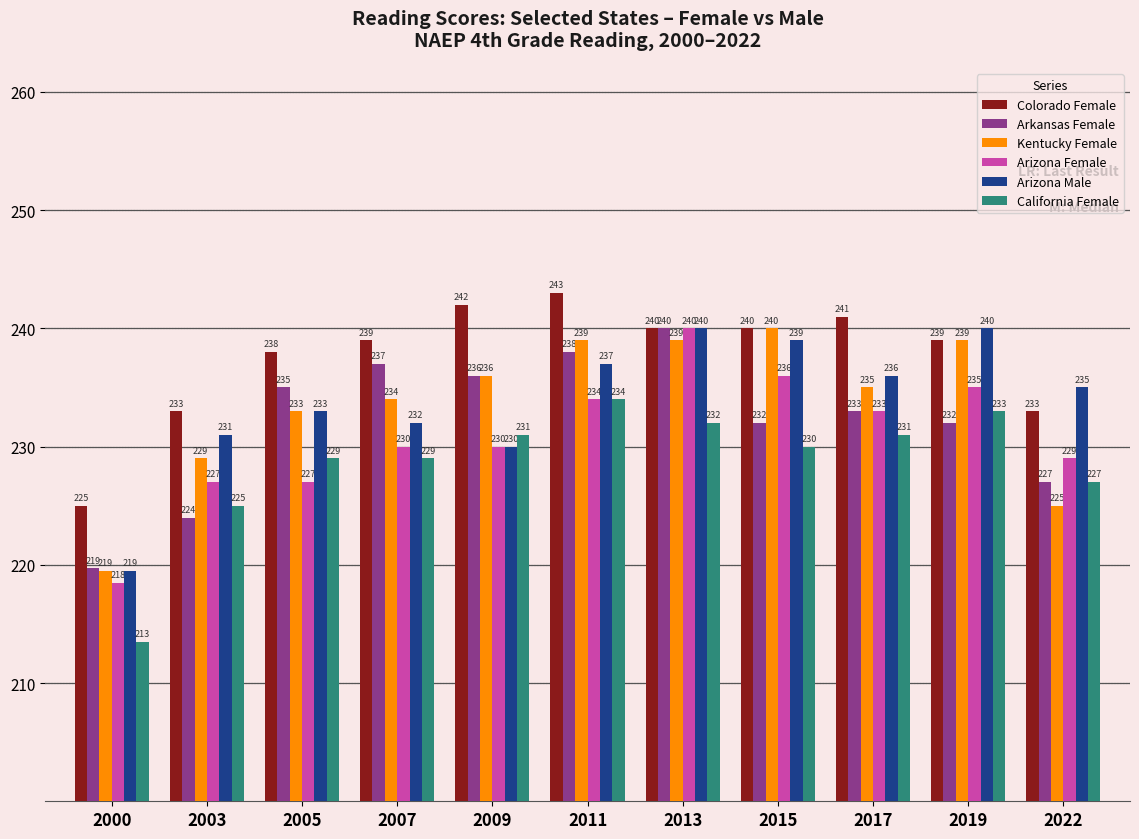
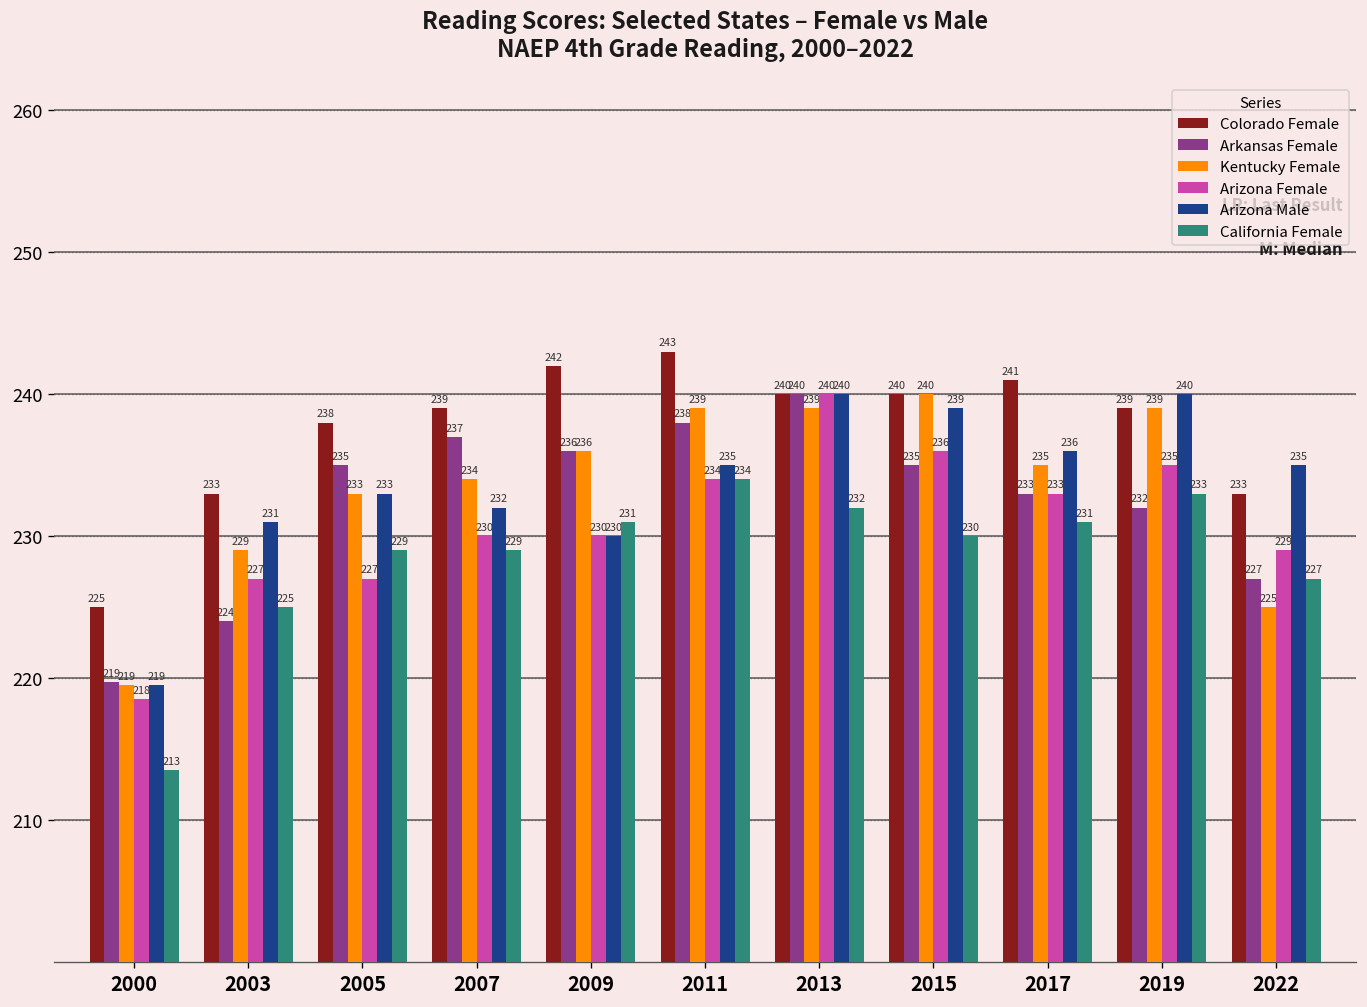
  {
    "Colorado Female": {
      "2000": 225,
      "2003": 233,
      "2005": 238,
      "2007": 239,
      "2009": 242,
      "2011": 243,
      "2015": 240,
      "2017": 241,
      "2019": 239,
      "2022": 233
    },
    "Arkansas Female": {
      "2003": 224,
      "2005": 235,
      "2007": 237,
      "2011": 238,
-     "2015": 232,
+     "2015": 235,
      "2017": 233,
      "2019": 232,
      "2022": 227
    },
    "Kentucky Female": {
      "2000": 219,
      "2003": 229,
      "2005": 233,
      "2007": 234,
      "2011": 239,
      "2013": 239,
      "2015": 240,
      "2017": 235,
      "2019": 239,
      "2022": 225
    },
    "Arizona Female": {
      "2000": 218,
      "2003": 227,
      "2005": 227,
      "2007": 230,
      "2011": 234,
      "2015": 236,
      "2017": 233,
      "2019": 235,
      "2022": 229
    },
    "Arizona Male": {
      "2000": 219,
      "2003": 231,
      "2005": 233,
      "2007": 232,
-     "2011": 237,
+     "2011": 235,
      "2015": 239,
      "2017": 236,
      "2019": 240,
      "2022": 235
    },
    "California Female": {
      "2000": 213,
      "2003": 225,
      "2005": 229,
      "2007": 229,
      "2009": 231,
      "2011": 234,
      "2013": 232,
      "2015": 230,
      "2017": 231,
      "2019": 233,
      "2022": 227
    }
  }
